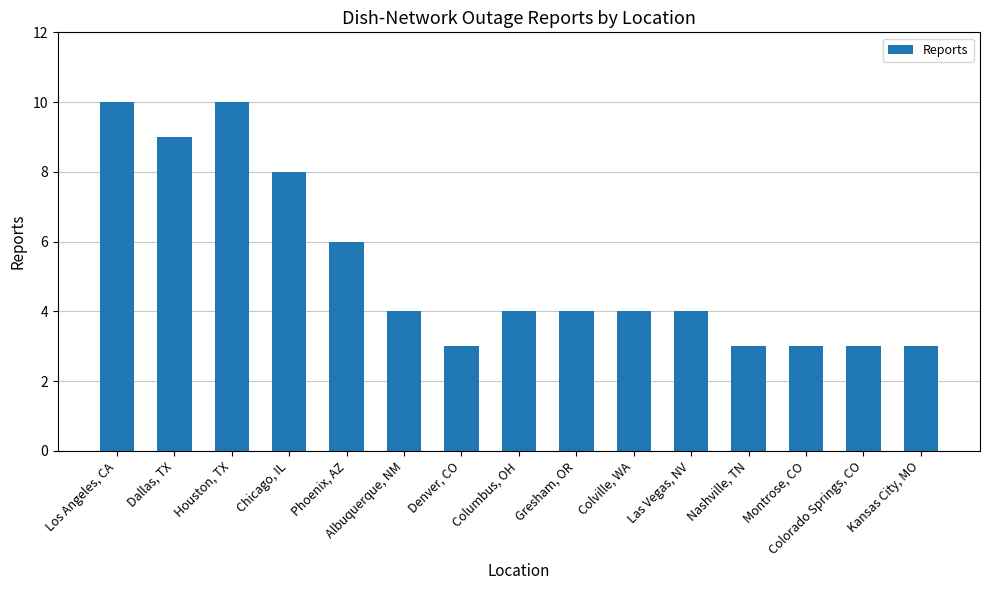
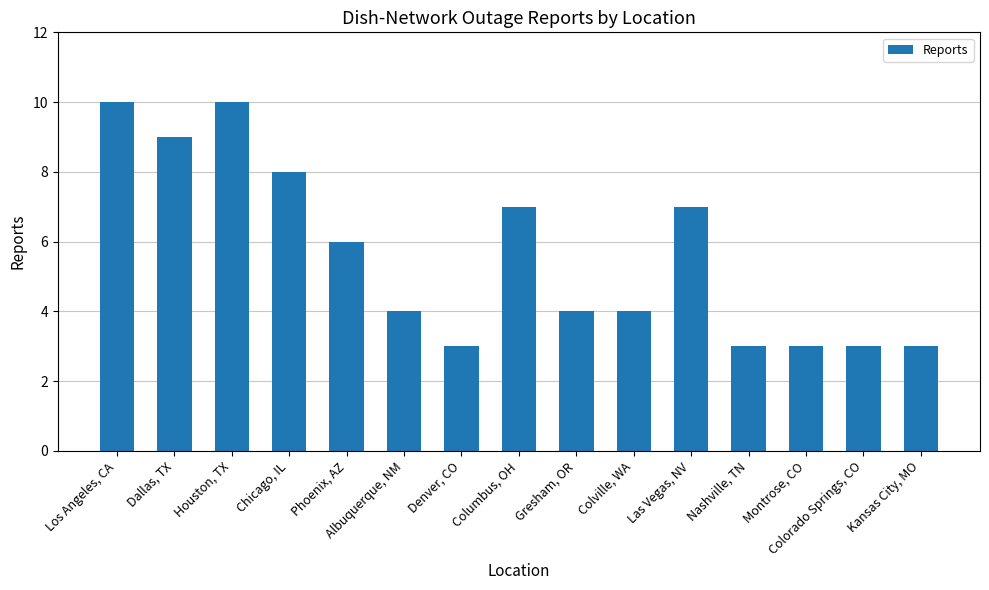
  {
    "Los Angeles, CA": 10,
    "Dallas, TX": 9,
    "Houston, TX": 10,
    "Chicago, IL": 8,
    "Phoenix, AZ": 6,
    "Albuquerque, NM": 4,
    "Denver, CO": 3,
-   "Columbus, OH": 4,
+   "Columbus, OH": 7,
    "Gresham, OR": 4,
    "Colville, WA": 4,
-   "Las Vegas, NV": 4,
+   "Las Vegas, NV": 7,
    "Nashville, TN": 3,
    "Montrose, CO": 3,
    "Colorado Springs, CO": 3,
    "Kansas City, MO": 3
  }
